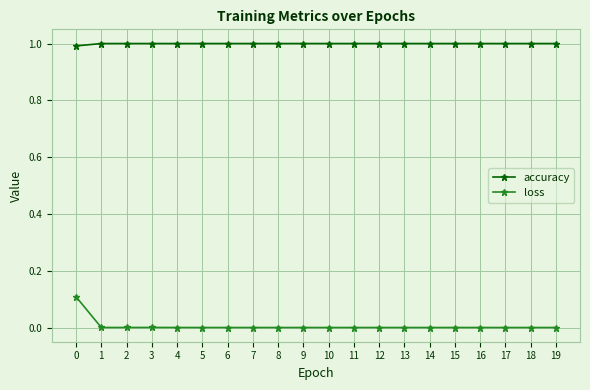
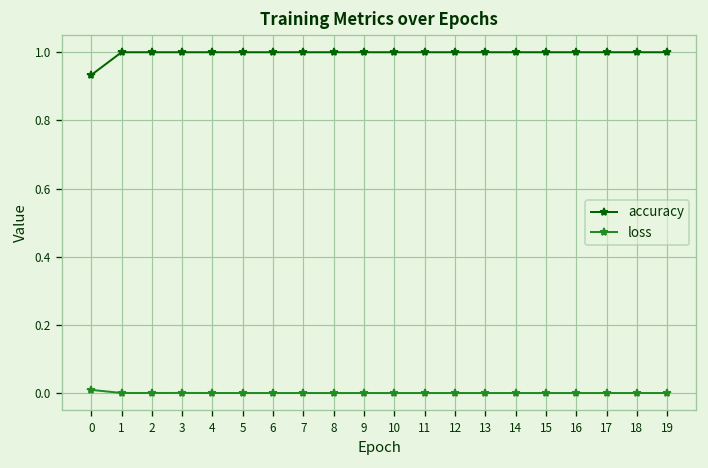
  {
    "accuracy": {
-     "0": 0.99,
+     "0": 0.93,
      "1": 1.00,
      "2": 1.00,
      "3": 1.00,
      "4": 1.00,
      "5": 1.00,
      "6": 1.00,
      "7": 1.00,
      "8": 1.00,
      "9": 1.00,
      "10": 1.00,
      "11": 1.00,
      "12": 1.00,
      "13": 1.00,
      "14": 1.00,
      "15": 1.00,
      "16": 1.00,
      "17": 1.00,
      "18": 1.00,
      "19": 1.00
    },
    "loss": {
-     "0": 0.11,
+     "0": 0.01,
      "1": 0.00,
      "2": 0.00,
      "3": 0.00,
      "4": 0.00,
      "5": 0.00,
      "6": 0.00,
      "7": 0.00,
      "8": 0.00,
      "9": 0.00,
      "10": 0.00,
      "11": 0.00,
      "12": 0.00,
      "13": 0.00,
      "14": 0.00,
      "15": 0.00,
      "16": 0.00,
      "17": 0.00,
      "18": 0.00,
      "19": 0.00
    }
  }
